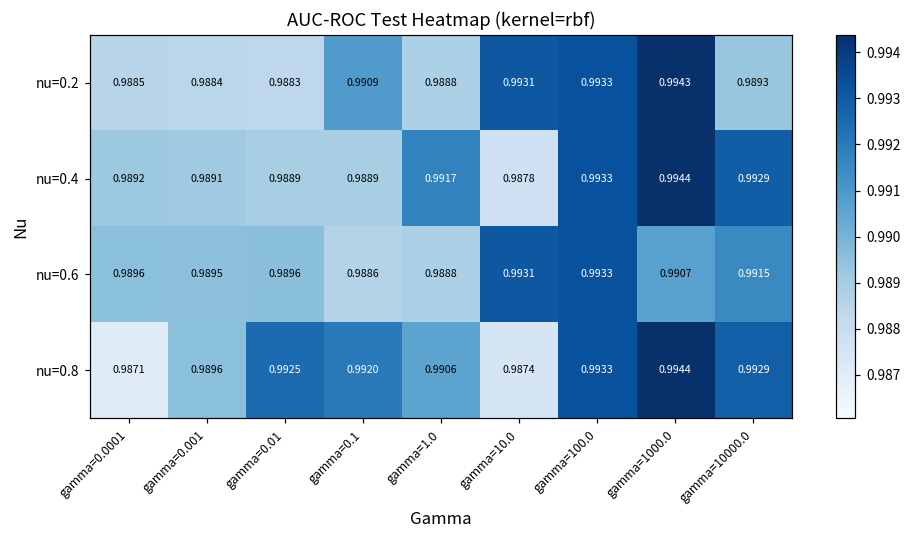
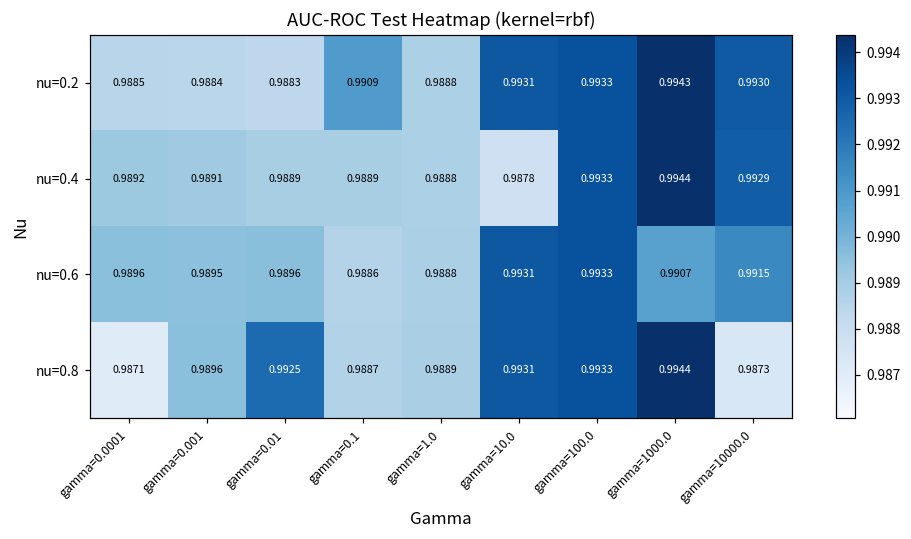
  {
    "nu=0.2": {
      "gamma=0.0001": 0.9885,
      "gamma=0.001": 0.9884,
      "gamma=0.01": 0.9883,
      "gamma=0.1": 0.9909,
      "gamma=1.0": 0.9888,
      "gamma=10.0": 0.9931,
      "gamma=100.0": 0.9933,
      "gamma=1000.0": 0.9943,
-     "gamma=10000.0": 0.9893
+     "gamma=10000.0": 0.9930
    },
    "nu=0.4": {
      "gamma=0.0001": 0.9892,
      "gamma=0.001": 0.9891,
      "gamma=0.01": 0.9889,
      "gamma=0.1": 0.9889,
-     "gamma=1.0": 0.9917,
+     "gamma=1.0": 0.9888,
      "gamma=10.0": 0.9878,
      "gamma=100.0": 0.9933,
      "gamma=1000.0": 0.9944,
      "gamma=10000.0": 0.9929
    },
    "nu=0.6": {
      "gamma=0.0001": 0.9896,
      "gamma=0.001": 0.9895,
      "gamma=0.01": 0.9896,
      "gamma=0.1": 0.9886,
      "gamma=1.0": 0.9888,
      "gamma=10.0": 0.9931,
      "gamma=100.0": 0.9933,
      "gamma=1000.0": 0.9907,
      "gamma=10000.0": 0.9915
    },
    "nu=0.8": {
      "gamma=0.0001": 0.9871,
      "gamma=0.001": 0.9896,
      "gamma=0.01": 0.9925,
-     "gamma=0.1": 0.9920,
-     "gamma=1.0": 0.9906,
-     "gamma=10.0": 0.9874,
+     "gamma=0.1": 0.9887,
+     "gamma=1.0": 0.9889,
+     "gamma=10.0": 0.9931,
      "gamma=100.0": 0.9933,
      "gamma=1000.0": 0.9944,
-     "gamma=10000.0": 0.9929
+     "gamma=10000.0": 0.9873
    }
  }
